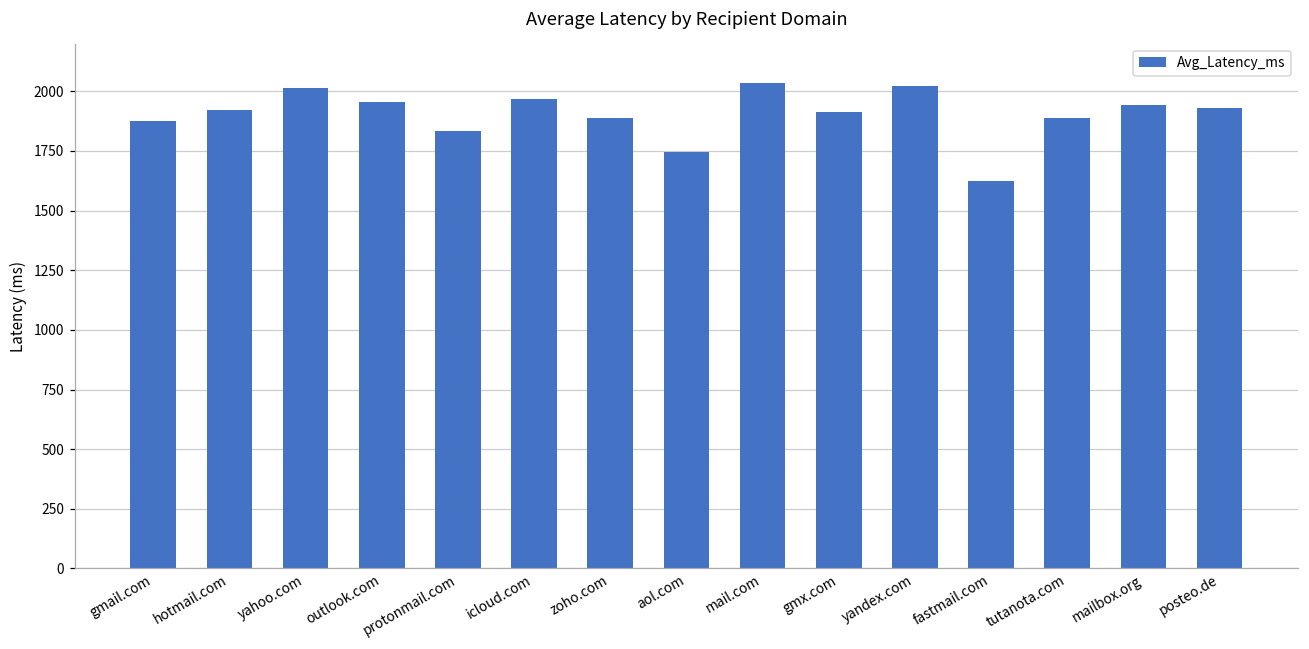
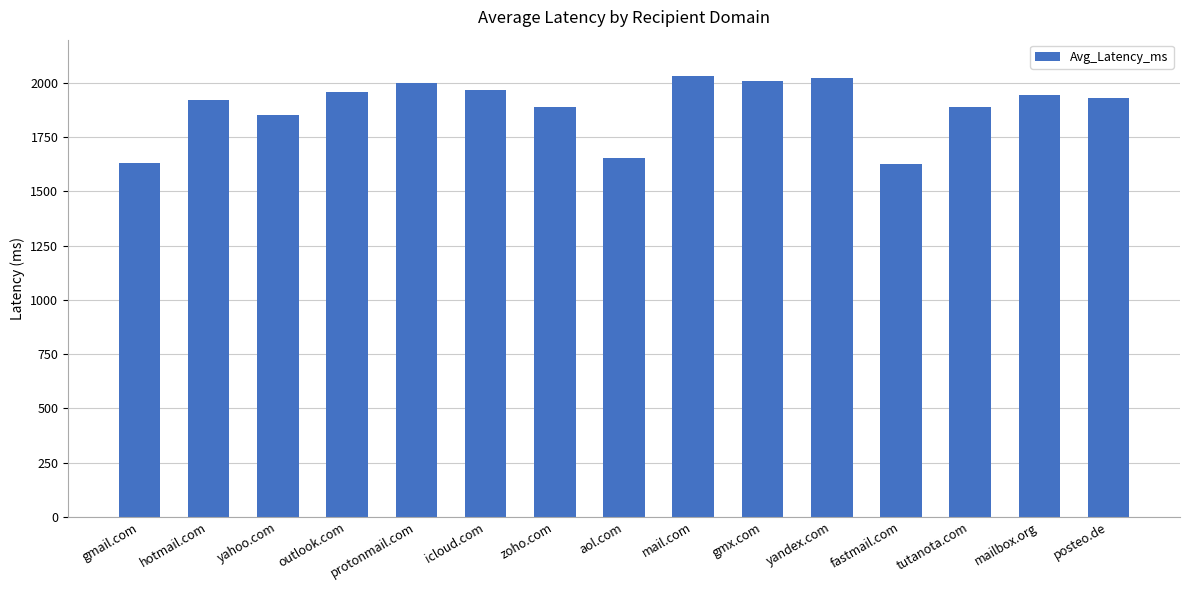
  {
-   "gmail.com": 1880,
+   "gmail.com": 1630,
    "hotmail.com": 1920,
-   "yahoo.com": 2010,
+   "yahoo.com": 1850,
    "outlook.com": 1960,
-   "protonmail.com": 1830,
+   "protonmail.com": 2000,
    "icloud.com": 1970,
    "zoho.com": 1890,
-   "aol.com": 1750,
+   "aol.com": 1650,
    "mail.com": 2030,
-   "gmx.com": 1910,
+   "gmx.com": 2010,
    "yandex.com": 2020,
    "fastmail.com": 1630,
    "tutanota.com": 1890,
    "mailbox.org": 1940,
    "posteo.de": 1930
  }
